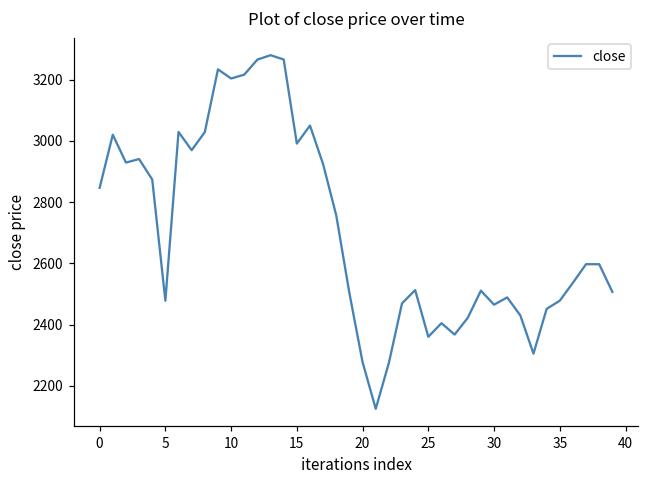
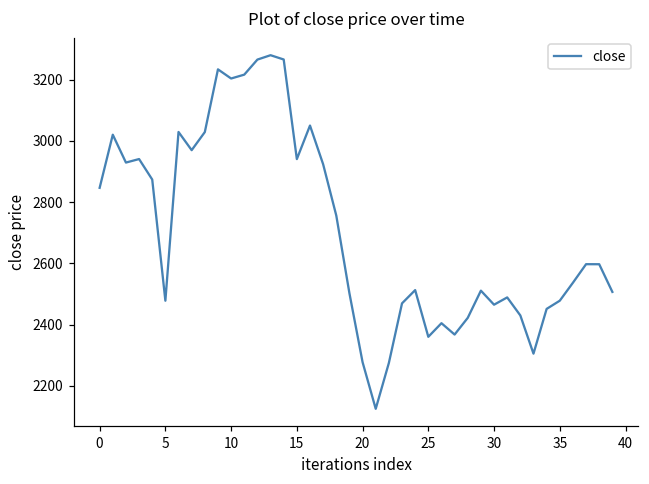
  {
    "0": 2850,
    "5": 2480,
    "10": 3200,
-   "15": 2990,
+   "15": 2940,
    "20": 2280,
    "25": 2360,
    "30": 2470,
    "35": 2480
  }
